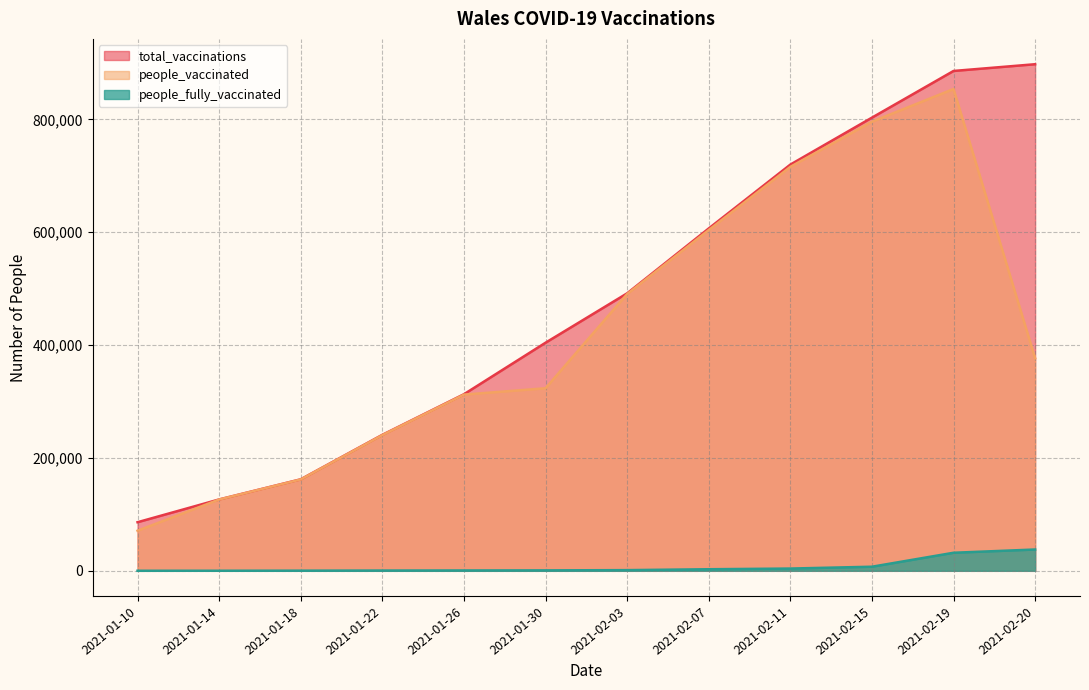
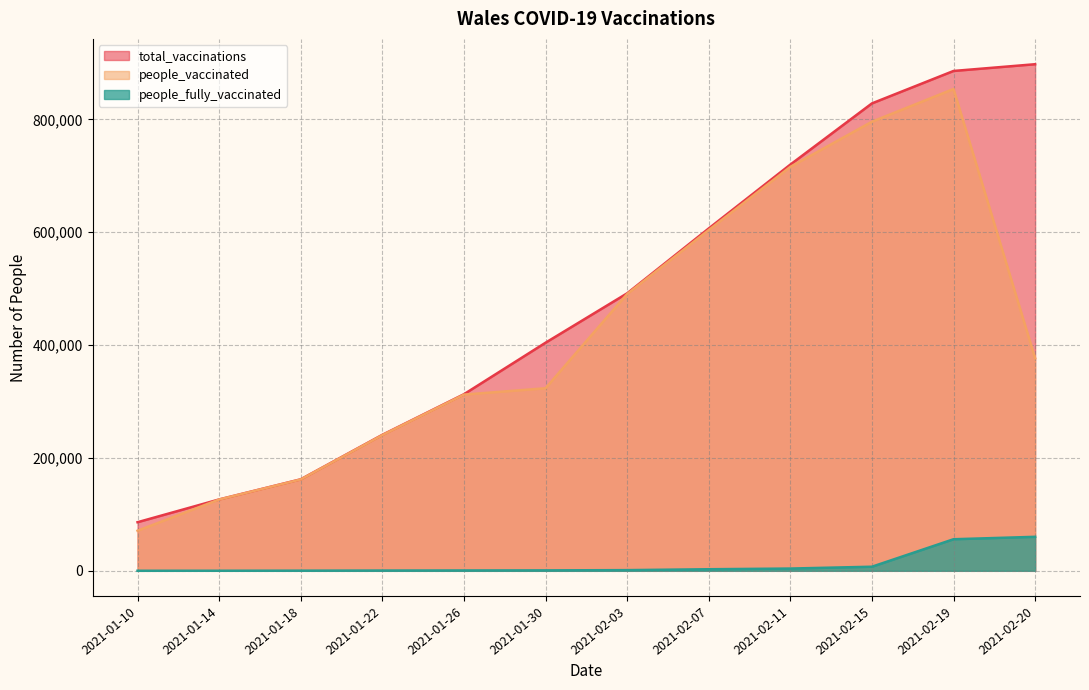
  {
    "total_vaccinations": {
      "2021-01-10": "90,000",
      "2021-01-30": "400,000",
-     "2021-02-15": "800,000",
+     "2021-02-15": "830,000",
      "2021-02-19": "890,000",
      "2021-02-20": "900,000"
    },
    "people_vaccinated": {
      "2021-01-10": "70,000",
      "2021-01-30": "320,000",
      "2021-02-15": "800,000",
      "2021-02-19": "850,000",
      "2021-02-20": "380,000"
    },
    "people_fully_vaccinated": {
      "2021-01-10": "0",
      "2021-01-14": "0",
      "2021-01-18": "0",
      "2021-01-22": "0",
      "2021-01-26": "0",
      "2021-01-30": "0",
      "2021-02-03": "0",
      "2021-02-07": "0",
      "2021-02-11": "0",
      "2021-02-15": "10,000",
-     "2021-02-19": "30,000",
-     "2021-02-20": "40,000"
+     "2021-02-19": "60,000",
+     "2021-02-20": "60,000"
    }
  }
